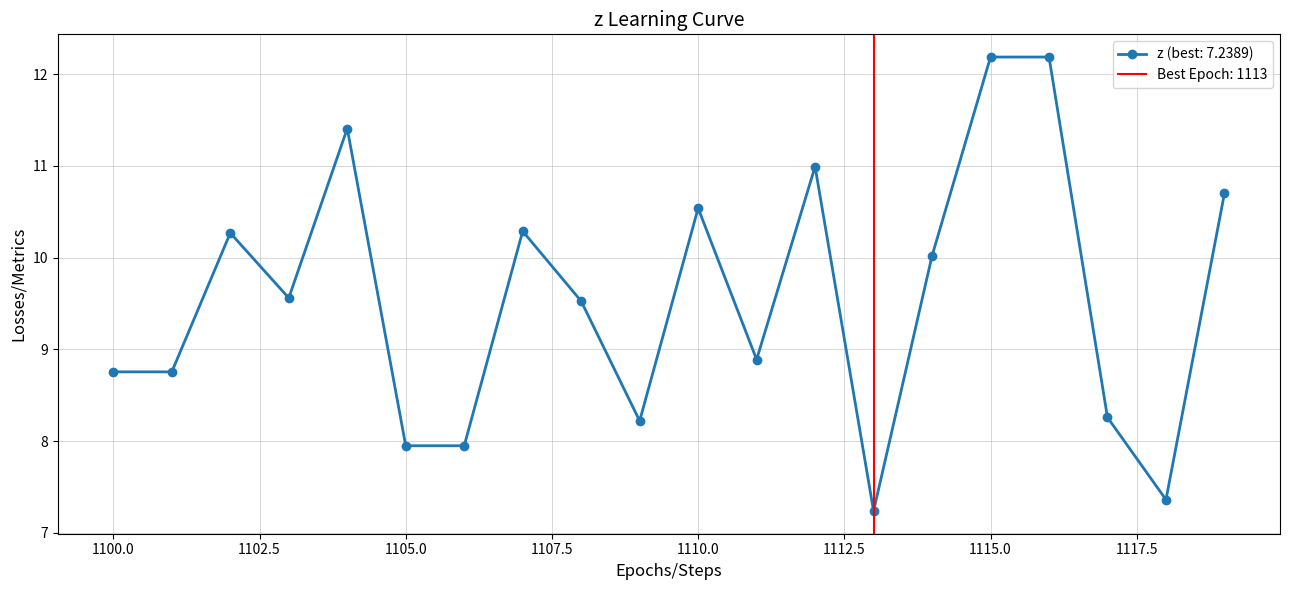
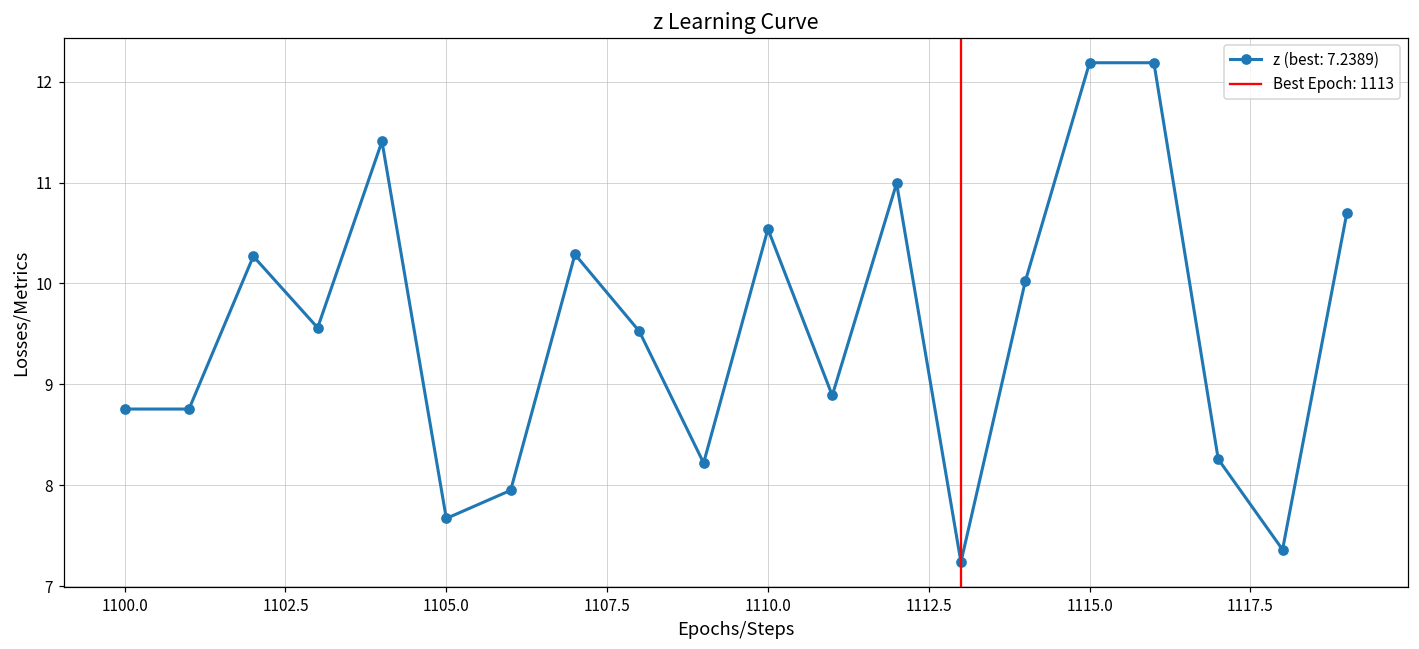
  {
    "1100.0": 8.8,
-   "1105.0": 8.0,
+   "1105.0": 7.7,
    "1110.0": 10.5,
    "1115.0": 12.2
  }
